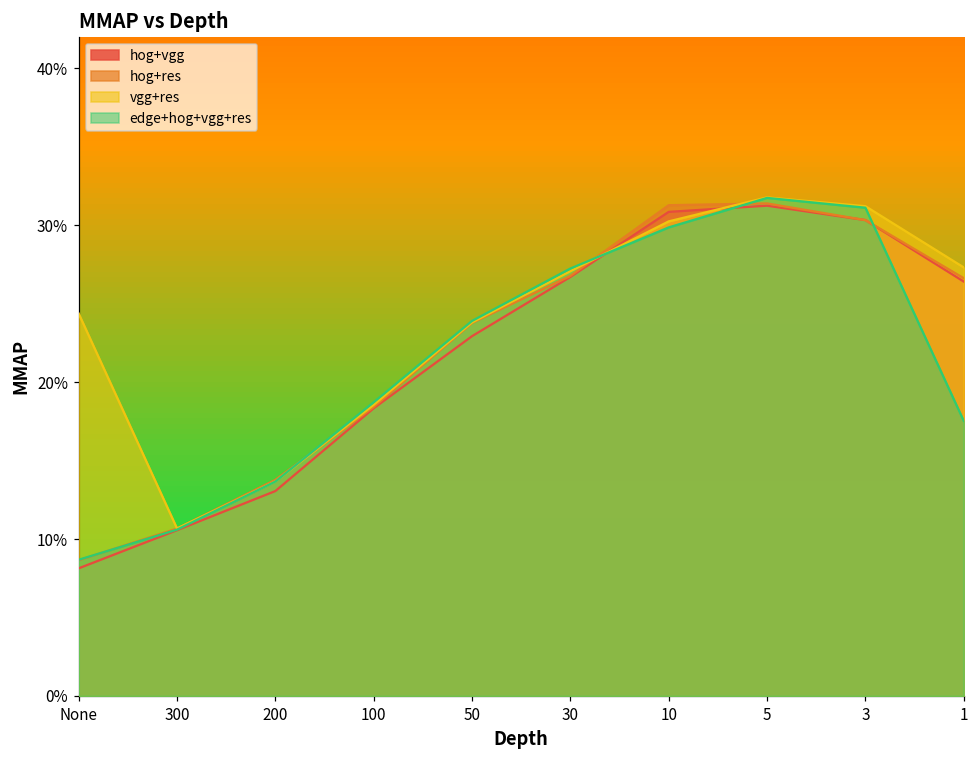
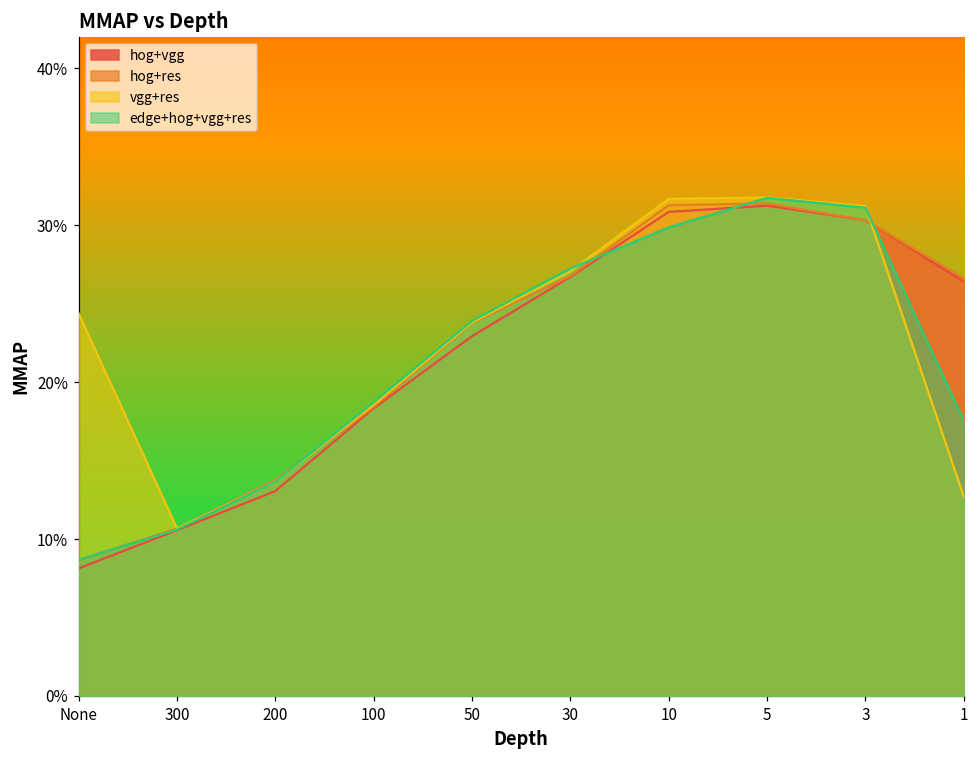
  {
    "vgg+res": {
      "None": "24.4%",
-     "10": "30.2%",
-     "1": "27.3%"
+     "10": "31.7%",
+     "1": "12.7%"
    },
    "edge+hog+vgg+res": {
      "10": "29.8%",
      "1": "17.5%"
    }
  }
